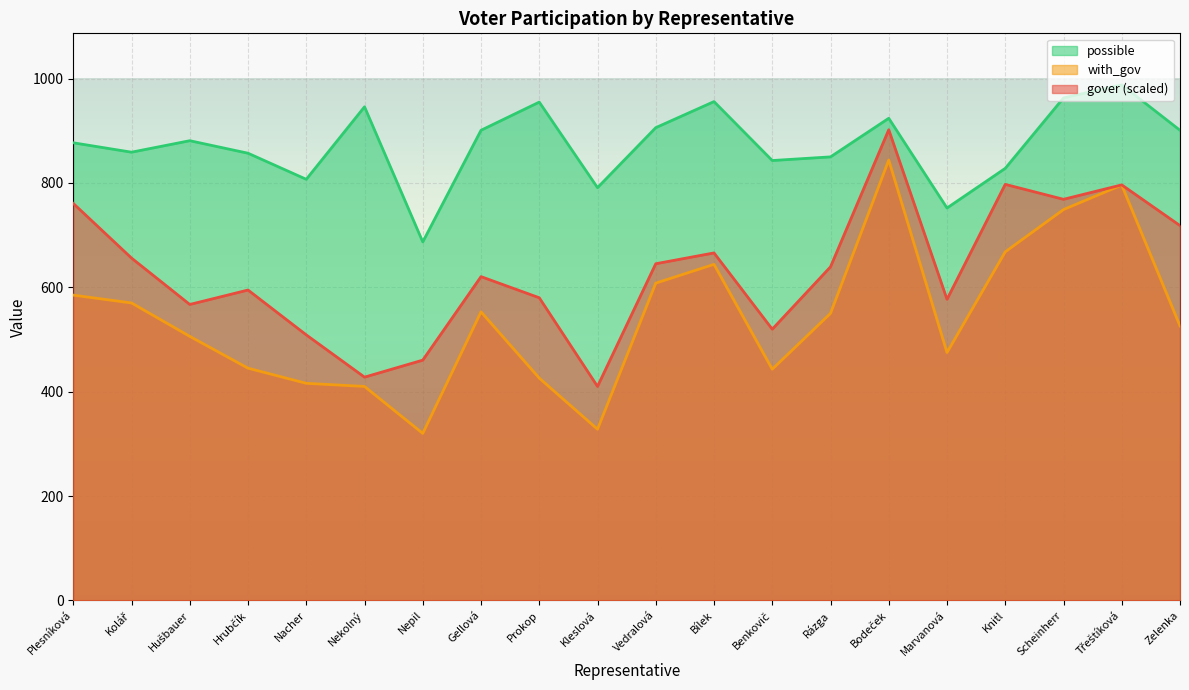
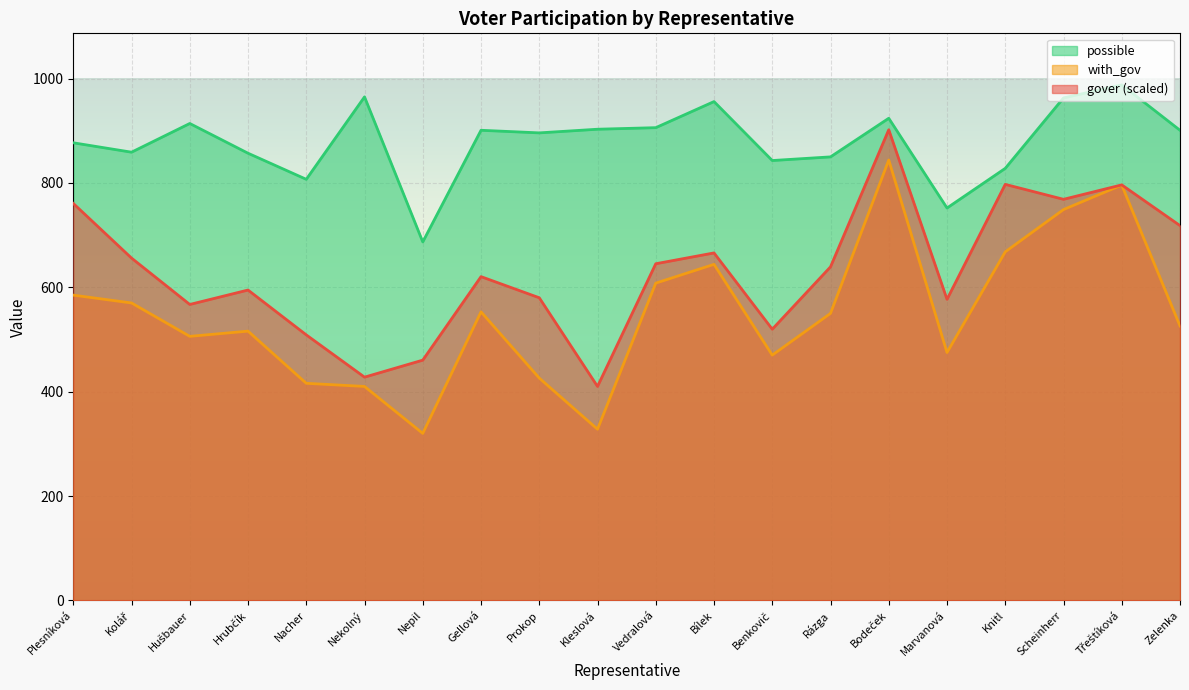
  {
    "possible": {
      "Plesníková": 880,
      "Kolář": 860,
-     "Hušbauer": 880,
+     "Hušbauer": 910,
      "Hrubčík": 860,
      "Nacher": 810,
-     "Nekolný": 950,
+     "Nekolný": 970,
      "Nepil": 690,
      "Gellová": 900,
-     "Prokop": 960,
-     "Kleslová": 790,
+     "Prokop": 900,
+     "Kleslová": 900,
      "Vedralová": 910,
      "Bílek": 960,
      "Benkovič": 840,
      "Rázga": 850,
      "Bodeček": 920,
      "Marvanová": 750,
      "Knitl": 830,
      "Zelenka": 900
    },
    "with_gov": {
      "Plesníková": 590,
      "Kolář": 570,
      "Hušbauer": 510,
-     "Hrubčík": 450,
+     "Hrubčík": 520,
      "Nacher": 420,
      "Nekolný": 410,
      "Nepil": 320,
      "Gellová": 550,
      "Prokop": 430,
      "Kleslová": 330,
      "Vedralová": 610,
      "Bílek": 640,
-     "Benkovič": 440,
+     "Benkovič": 470,
      "Rázga": 550,
      "Bodeček": 840,
      "Marvanová": 480,
      "Knitl": 670,
      "Scheinherr": 750,
      "Zelenka": 530
    },
    "gover (scaled)": {
      "Plesníková": 760,
      "Kolář": 660,
      "Hušbauer": 570,
      "Hrubčík": 590,
      "Nacher": 510,
      "Nekolný": 430,
      "Nepil": 460,
      "Gellová": 620,
      "Prokop": 580,
      "Kleslová": 410,
      "Vedralová": 650,
      "Bílek": 670,
      "Benkovič": 520,
      "Rázga": 640,
      "Bodeček": 900,
      "Marvanová": 580,
      "Knitl": 800,
      "Scheinherr": 770,
      "Zelenka": 720
    }
  }
